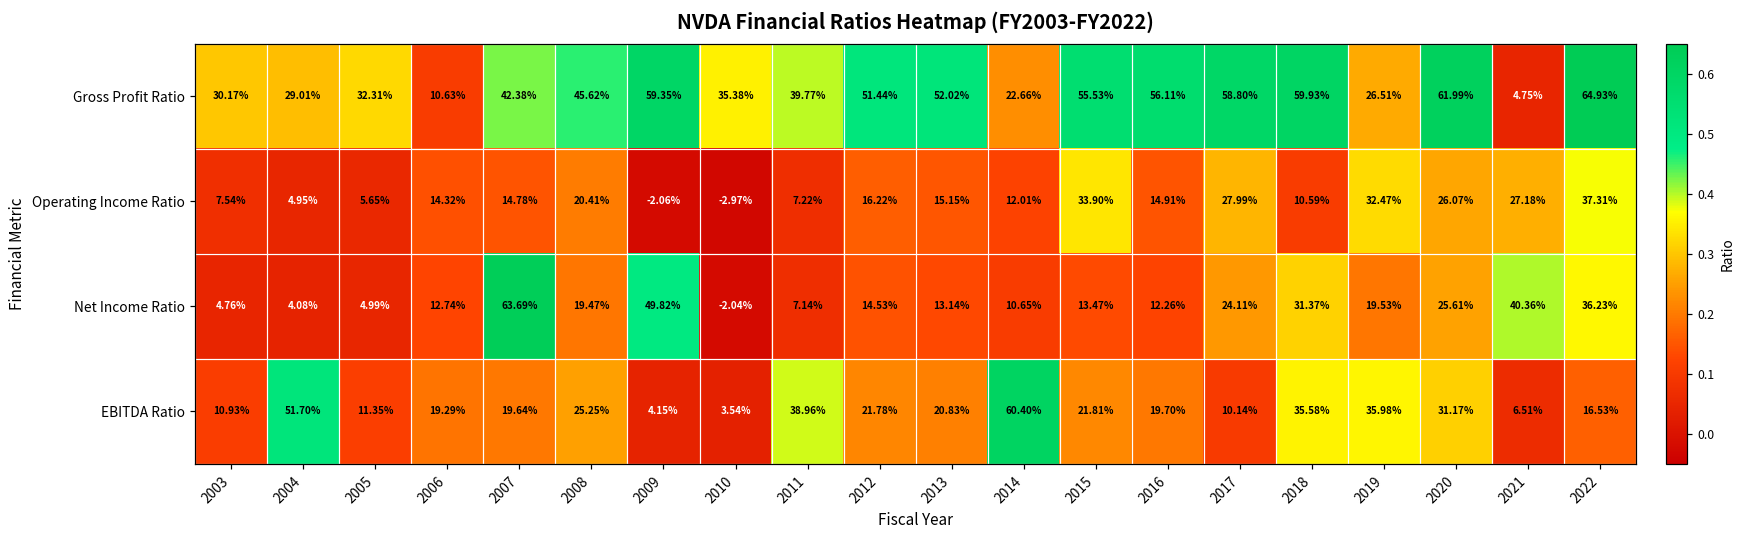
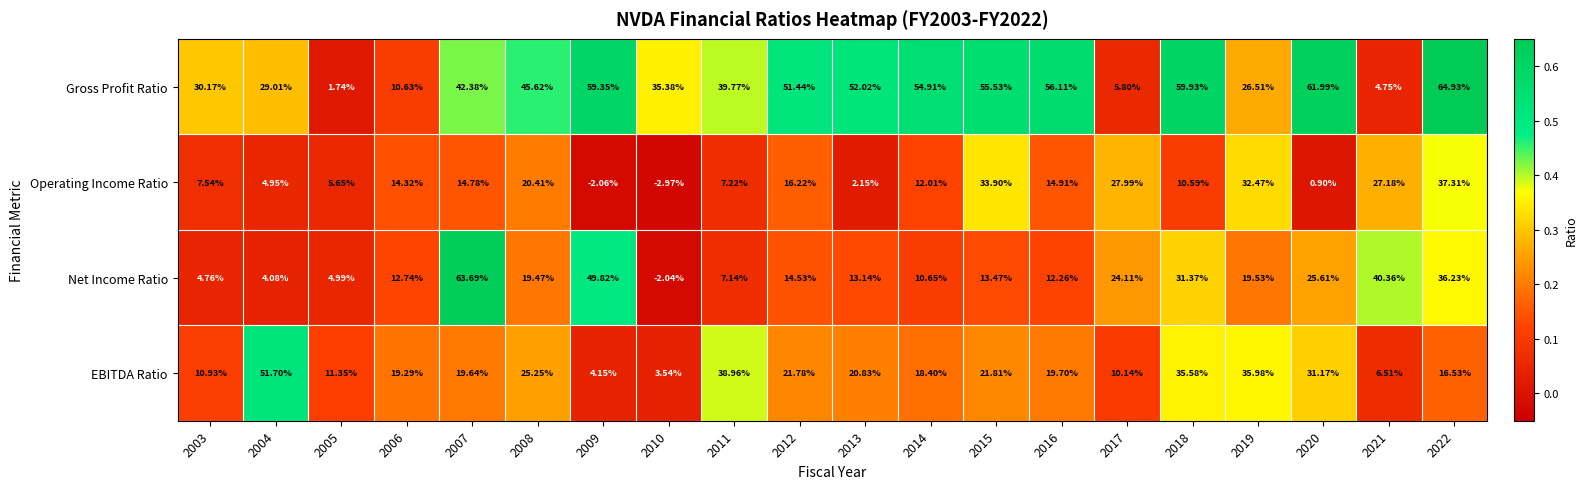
  {
    "Gross Profit Ratio": {
      "2003": "30.17%",
      "2004": "29.01%",
-     "2005": "32.31%",
+     "2005": "1.74%",
      "2006": "10.63%",
      "2007": "42.38%",
      "2008": "45.62%",
      "2009": "59.35%",
      "2010": "35.38%",
      "2011": "39.77%",
      "2012": "51.44%",
      "2013": "52.02%",
-     "2014": "22.66%",
+     "2014": "54.91%",
      "2015": "55.53%",
      "2016": "56.11%",
-     "2017": "58.80%",
+     "2017": "5.80%",
      "2018": "59.93%",
      "2019": "26.51%",
      "2020": "61.99%",
      "2021": "4.75%",
      "2022": "64.93%"
    },
    "Operating Income Ratio": {
      "2003": "7.54%",
      "2004": "4.95%",
      "2005": "5.65%",
      "2006": "14.32%",
      "2007": "14.78%",
      "2008": "20.41%",
      "2009": "-2.06%",
      "2010": "-2.97%",
      "2011": "7.22%",
      "2012": "16.22%",
-     "2013": "15.15%",
+     "2013": "2.15%",
      "2014": "12.01%",
      "2015": "33.90%",
      "2016": "14.91%",
      "2017": "27.99%",
      "2018": "10.59%",
      "2019": "32.47%",
-     "2020": "26.07%",
+     "2020": "0.90%",
      "2021": "27.18%",
      "2022": "37.31%"
    },
    "Net Income Ratio": {
      "2003": "4.76%",
      "2004": "4.08%",
      "2005": "4.99%",
      "2006": "12.74%",
      "2007": "63.69%",
      "2008": "19.47%",
      "2009": "49.82%",
      "2010": "-2.04%",
      "2011": "7.14%",
      "2012": "14.53%",
      "2013": "13.14%",
      "2014": "10.65%",
      "2015": "13.47%",
      "2016": "12.26%",
      "2017": "24.11%",
      "2018": "31.37%",
      "2019": "19.53%",
      "2020": "25.61%",
      "2021": "40.36%",
      "2022": "36.23%"
    },
    "EBITDA Ratio": {
      "2003": "10.93%",
      "2004": "51.70%",
      "2005": "11.35%",
      "2006": "19.29%",
      "2007": "19.64%",
      "2008": "25.25%",
      "2009": "4.15%",
      "2010": "3.54%",
      "2011": "38.96%",
      "2012": "21.78%",
      "2013": "20.83%",
-     "2014": "60.40%",
+     "2014": "18.40%",
      "2015": "21.81%",
      "2016": "19.70%",
      "2017": "10.14%",
      "2018": "35.58%",
      "2019": "35.98%",
      "2020": "31.17%",
      "2021": "6.51%",
      "2022": "16.53%"
    }
  }
